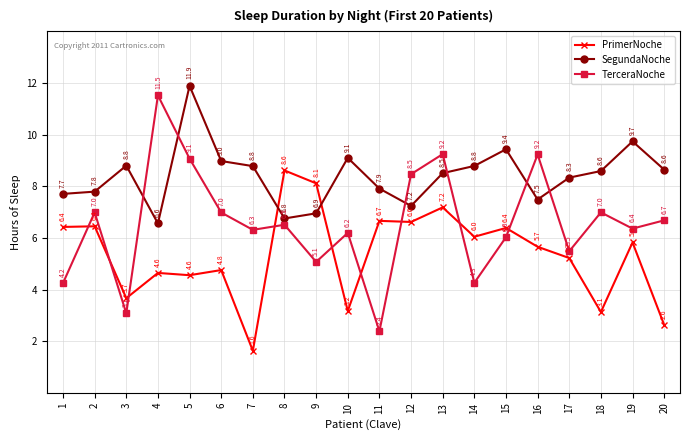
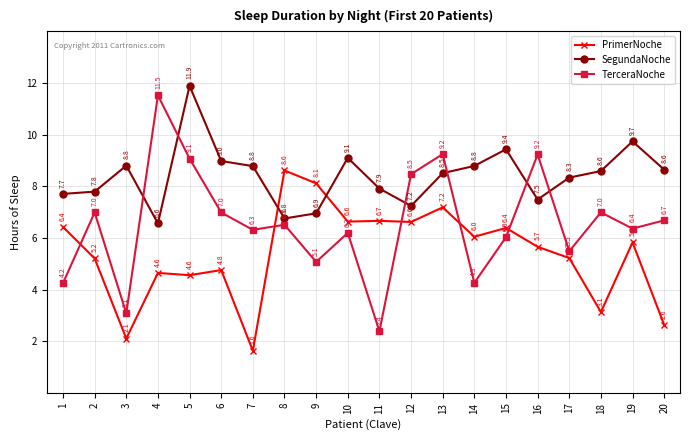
  {
    "PrimerNoche": {
      "1": 6.4,
-     "2": 6.4,
-     "3": 3.7,
+     "2": 5.2,
+     "3": 2.1,
      "4": 4.6,
      "5": 4.6,
      "6": 4.8,
      "7": 1.6,
      "8": 8.6,
      "9": 8.1,
-     "10": 3.2,
+     "10": 6.6,
      "11": 6.7,
      "13": 7.2,
      "14": 6.0,
      "15": 6.4,
      "16": 5.7,
      "18": 3.1,
      "20": 2.6
    },
    "SegundaNoche": {
      "1": 7.7,
      "2": 7.8,
      "3": 8.8,
      "4": 6.6,
      "5": 11.9,
      "6": 9.0,
      "7": 8.8,
      "9": 6.9,
      "10": 9.1,
      "11": 7.9,
      "12": 7.2,
      "13": 8.5,
      "14": 8.8,
      "15": 9.4,
      "16": 7.5,
      "17": 8.3,
      "18": 8.6,
      "19": 9.7,
      "20": 8.6
    },
    "TerceraNoche": {
      "1": 4.2,
      "2": 7.0,
      "4": 11.5,
      "5": 9.1,
      "6": 7.0,
      "7": 6.3,
      "9": 5.1,
      "10": 6.2,
      "11": 2.4,
      "12": 8.5,
      "13": 9.2,
      "14": 4.3,
      "16": 9.2,
      "18": 7.0,
      "19": 6.4,
      "20": 6.7
    }
  }
